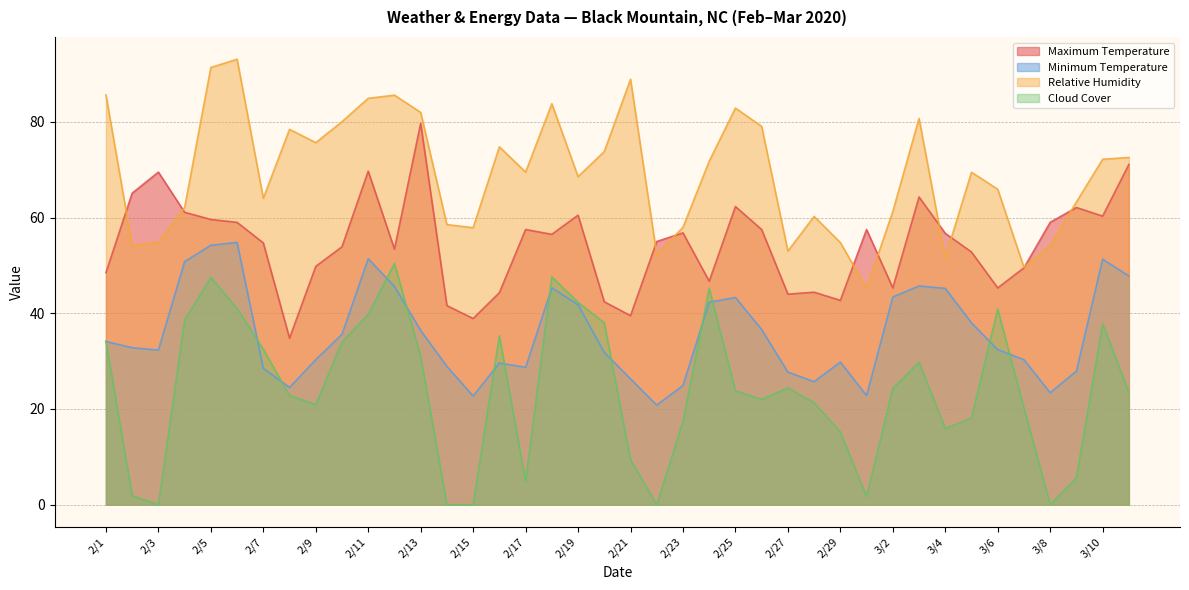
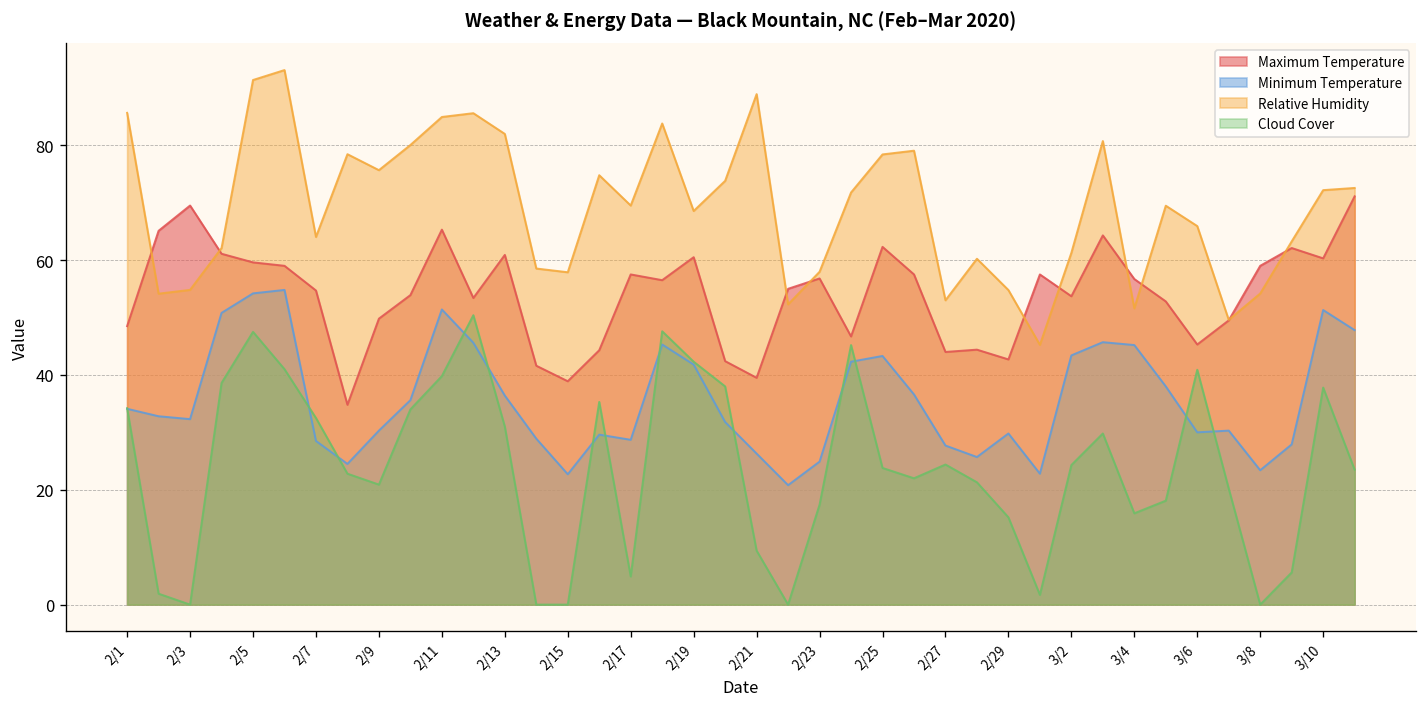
  {
    "Maximum Temperature": {
      "2/1": 49,
      "2/3": 70,
      "2/5": 60,
      "2/7": 55,
      "2/9": 50,
-     "2/11": 70,
-     "2/13": 80,
+     "2/11": 65,
+     "2/13": 61,
      "2/15": 39,
      "2/17": 58,
      "2/19": 61,
      "2/21": 40,
      "2/23": 57,
      "2/25": 62,
      "2/27": 44,
      "2/29": 43,
-     "3/2": 45,
+     "3/2": 54,
      "3/4": 57,
      "3/6": 45,
      "3/8": 59,
      "3/10": 60
    },
    "Minimum Temperature": {
      "2/3": 32,
      "2/5": 54,
      "2/7": 29,
      "2/9": 30,
      "2/11": 51,
      "2/13": 36,
      "2/15": 23,
      "2/17": 29,
      "2/21": 26,
      "2/23": 25,
      "2/25": 43,
      "2/27": 28,
      "2/29": 30,
      "3/2": 43,
      "3/4": 45,
-     "3/6": 32,
+     "3/6": 30,
      "3/8": 23,
      "3/10": 51
    },
    "Relative Humidity": {
      "2/1": 86,
      "2/3": 55,
      "2/5": 91,
      "2/7": 64,
      "2/9": 76,
      "2/11": 85,
      "2/13": 82,
      "2/15": 58,
      "2/17": 70,
      "2/19": 69,
      "2/21": 89,
      "2/23": 58,
-     "2/25": 83,
+     "2/25": 78,
      "2/27": 53,
      "2/29": 55,
      "3/2": 61,
      "3/4": 52,
      "3/6": 66,
      "3/8": 54,
      "3/10": 72
    },
    "Cloud Cover": {
      "2/3": 0,
      "2/5": 48,
      "2/7": 33,
      "2/9": 21,
      "2/11": 40,
      "2/13": 31,
      "2/15": 0,
      "2/17": 5,
      "2/21": 9,
      "2/23": 17,
      "2/25": 24,
      "2/27": 24,
      "2/29": 15,
      "3/2": 24,
      "3/4": 16,
      "3/6": 41,
      "3/8": 0,
      "3/10": 38
    }
  }
